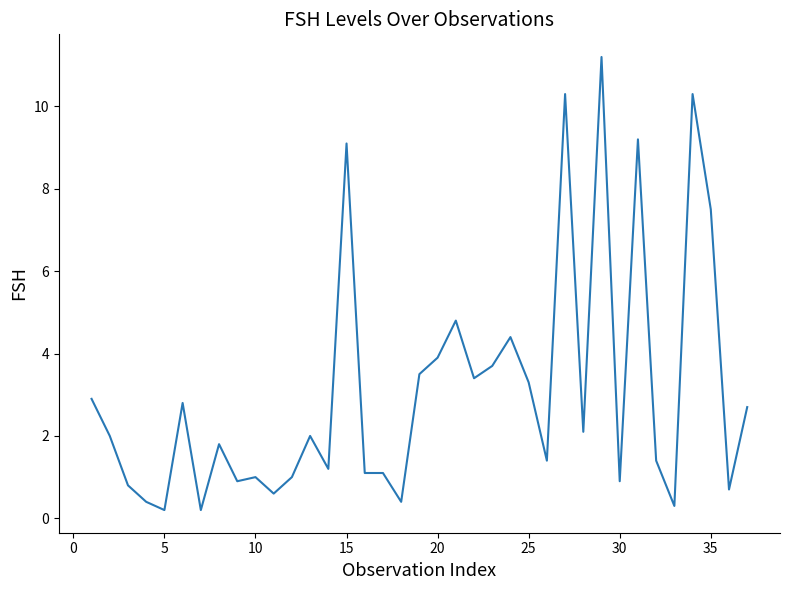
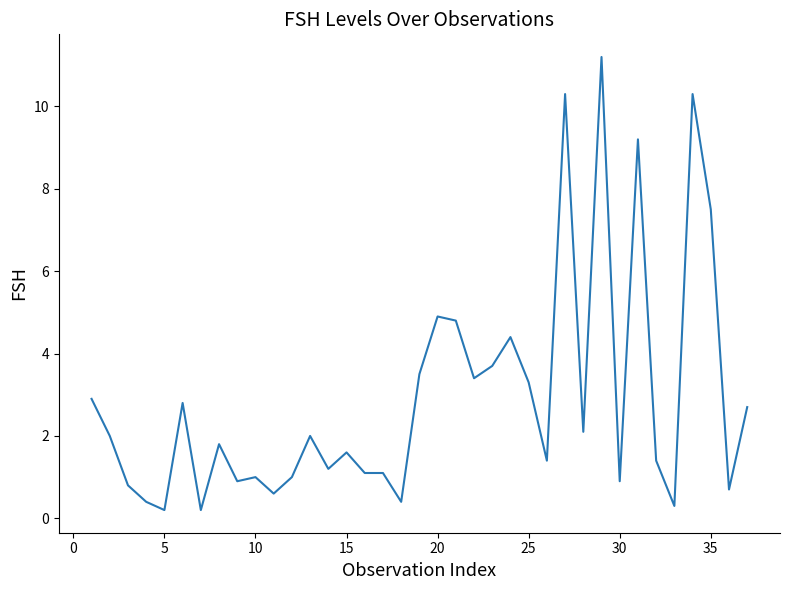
  {
    "5": 0.2,
    "10": 1.0,
-   "15": 9.1,
-   "20": 3.9,
+   "15": 1.6,
+   "20": 4.9,
    "25": 3.3,
    "30": 0.9,
    "35": 7.5
  }
